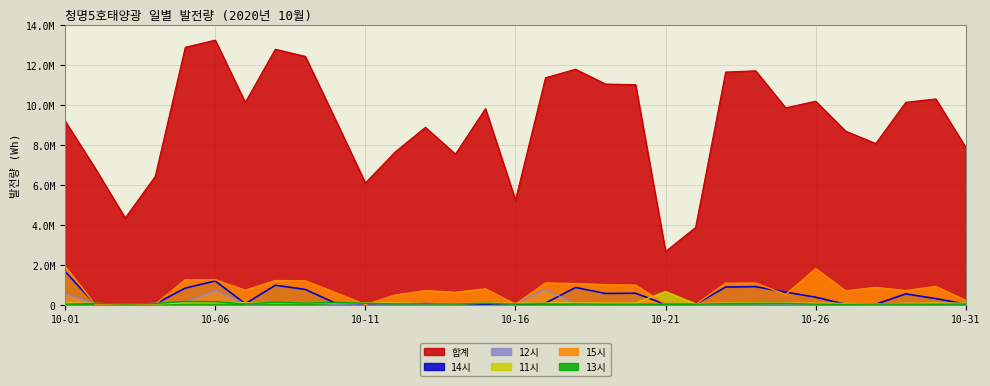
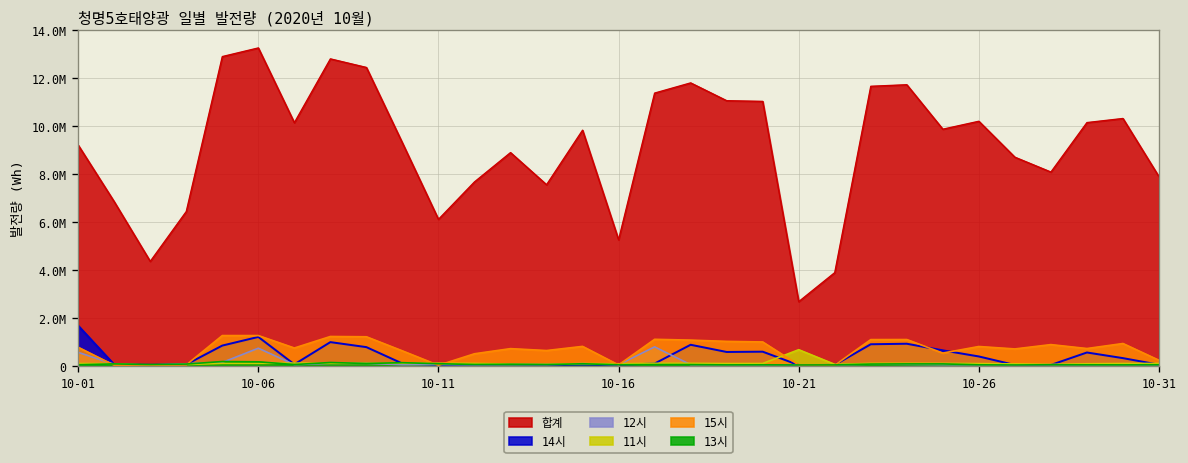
  {
    "합계": {
      "10-01": 9200000,
      "10-06": 13200000,
      "10-11": 6100000,
      "10-16": 5200000,
      "10-21": 2700000,
      "10-26": 10200000,
      "10-31": 7900000
    },
    "14시": {
      "10-01": 1700000,
      "10-26": 400000
    },
    "12시": {
      "10-01": 600000,
      "10-06": 700000
    },
    "11시": {
      "10-21": 700000
    },
    "15시": {
-     "10-01": 1900000,
-     "10-26": 1800000,
+     "10-01": 800000,
+     "10-26": 800000,
      "10-31": 200000
    }
  }
